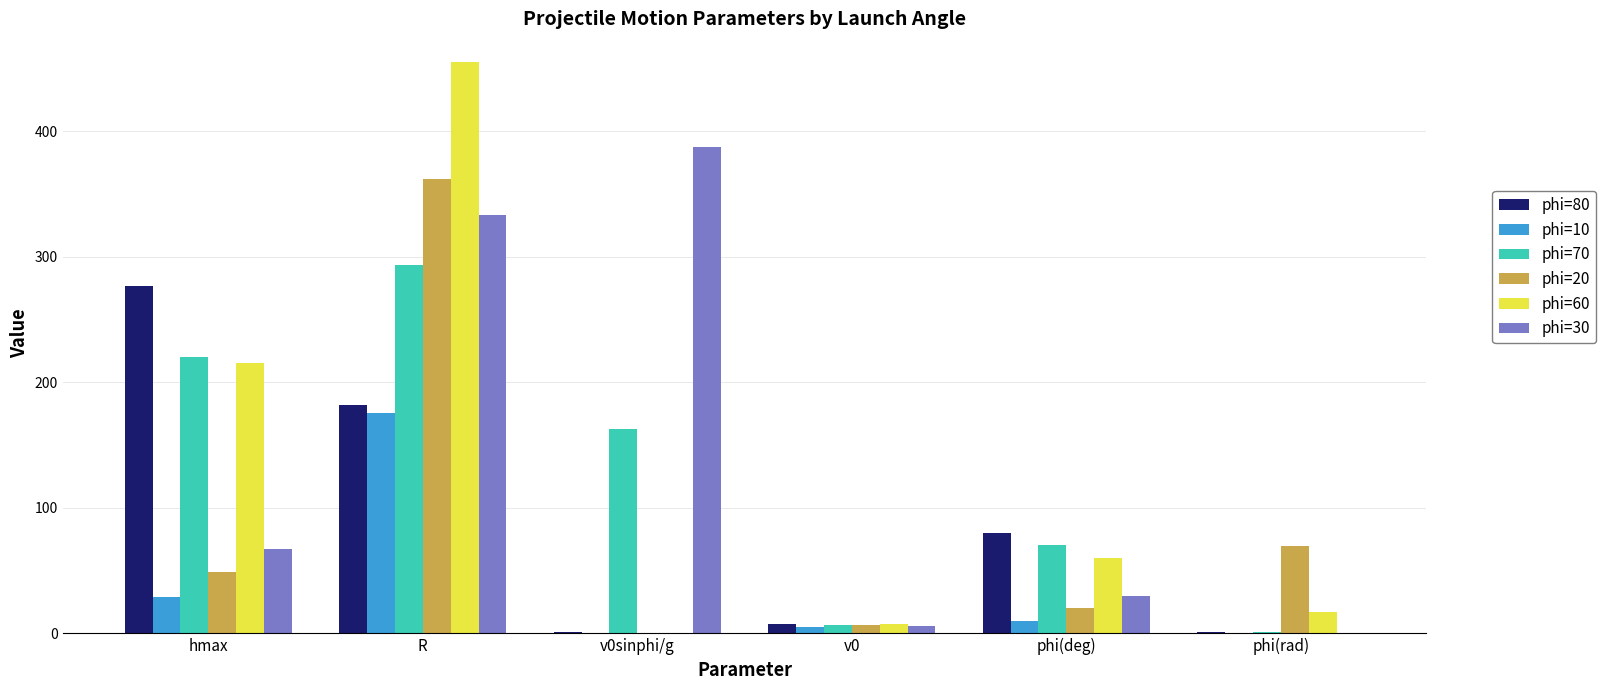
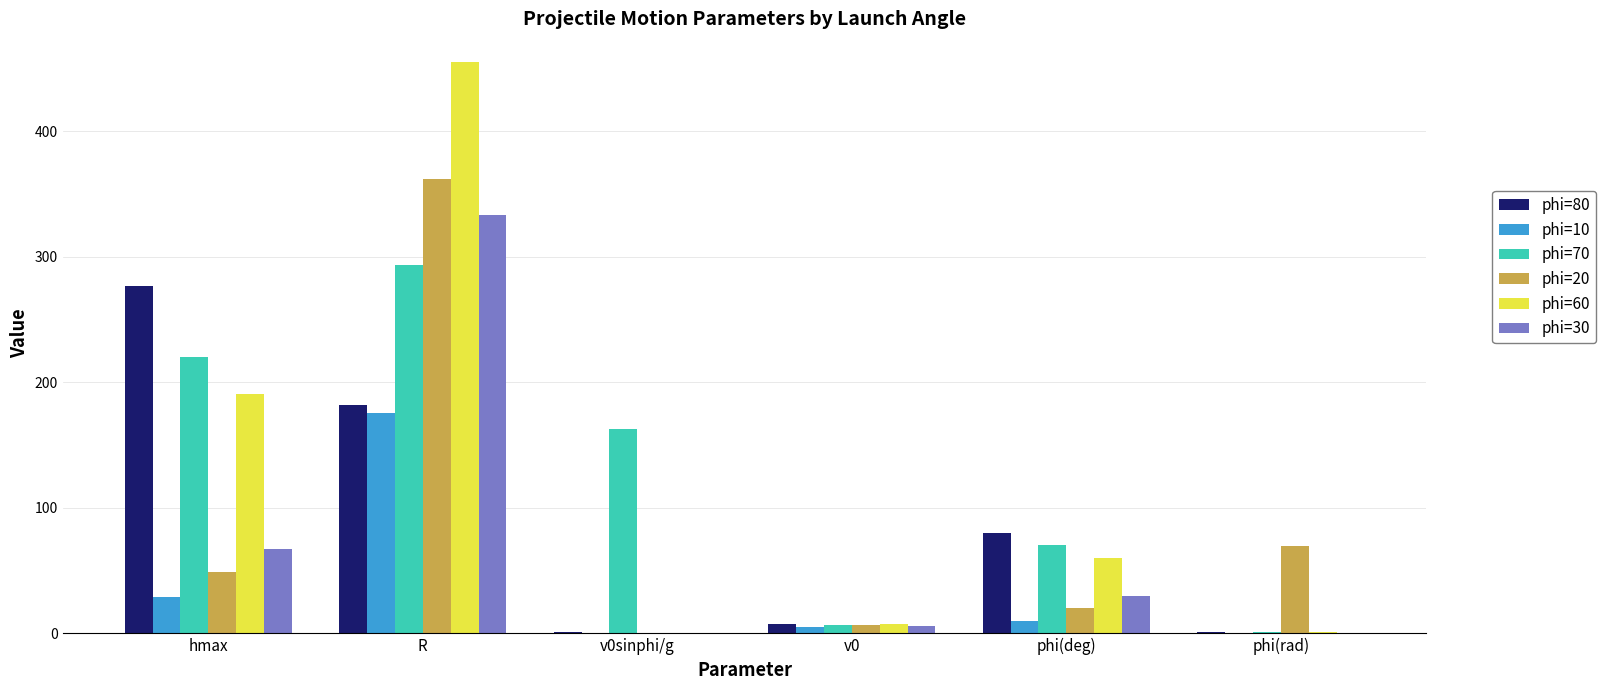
  {
    "phi=80": {
      "hmax": 277,
      "R": 182,
      "v0": 7,
      "phi(deg)": 80
    },
    "phi=10": {
      "hmax": 29,
      "R": 176,
      "v0": 5,
      "phi(deg)": 10
    },
    "phi=70": {
      "hmax": 220,
      "R": 293,
      "v0sinphi/g": 163,
      "v0": 7,
      "phi(deg)": 70
    },
    "phi=20": {
      "hmax": 49,
      "R": 362,
      "v0": 6,
      "phi(deg)": 20,
      "phi(rad)": 69
    },
    "phi=60": {
-     "hmax": 216,
+     "hmax": 191,
      "R": 455,
      "v0": 7,
      "phi(deg)": 60,
-     "phi(rad)": 17
+     "phi(rad)": 1
    },
    "phi=30": {
      "hmax": 67,
      "R": 333,
-     "v0sinphi/g": 387,
+     "v0sinphi/g": 0,
      "v0": 6,
      "phi(deg)": 30
    }
  }
